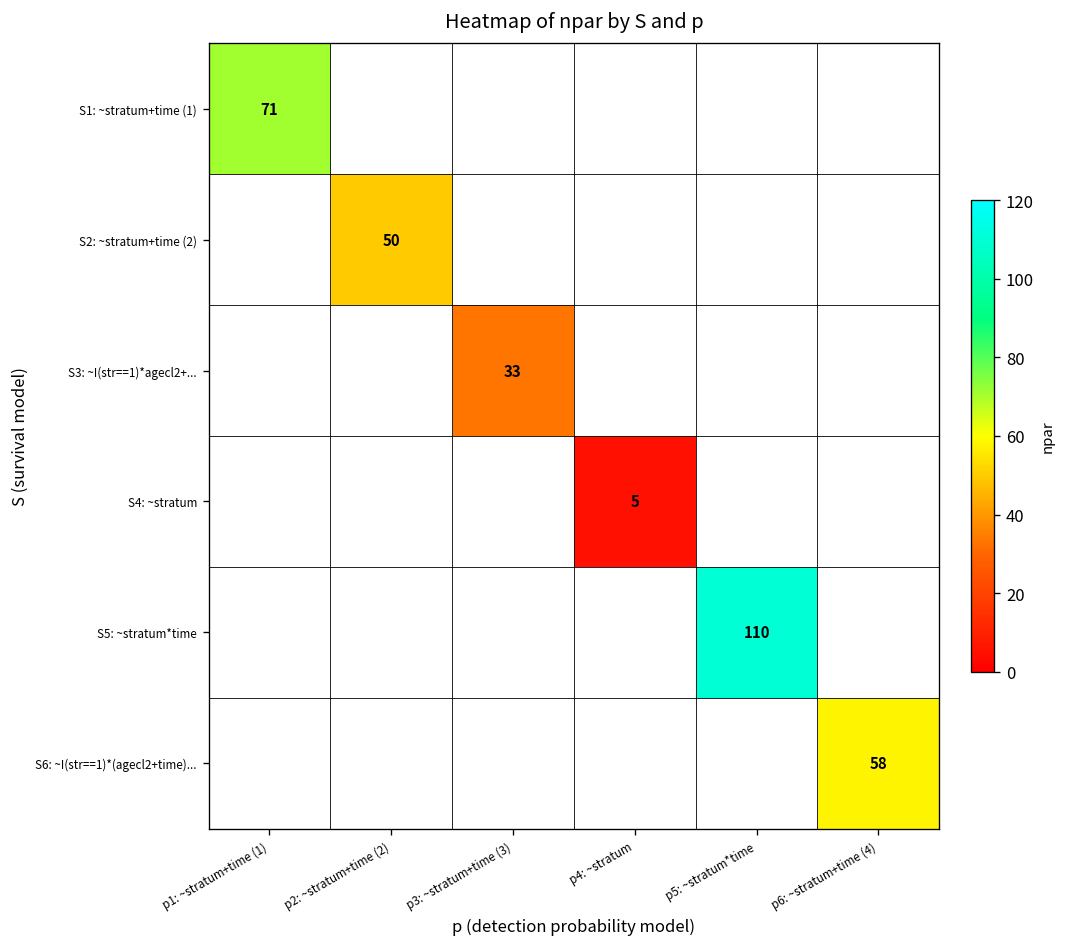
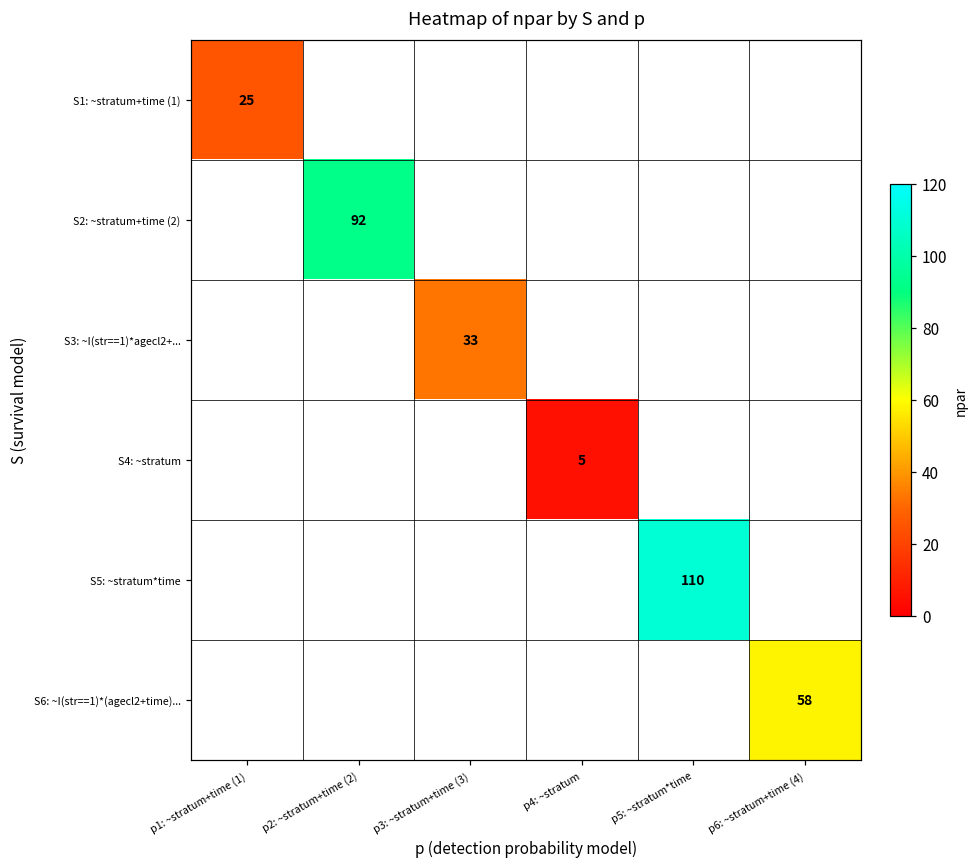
  {
    "S1: ~stratum+time (1)": {
-     "p1: ~stratum+time (1)": 71
+     "p1: ~stratum+time (1)": 25
    },
    "S2: ~stratum+time (2)": {
-     "p2: ~stratum+time (2)": 50
+     "p2: ~stratum+time (2)": 92
    },
    "S3: ~I(str==1)*agecl2+...": {
      "p3: ~stratum+time (3)": 33
    },
    "S4: ~stratum": {
      "p4: ~stratum": 5
    },
    "S5: ~stratum*time": {
      "p5: ~stratum*time": 110
    },
    "S6: ~I(str==1)*(agecl2+time)...": {
      "p6: ~stratum+time (4)": 58
    }
  }
